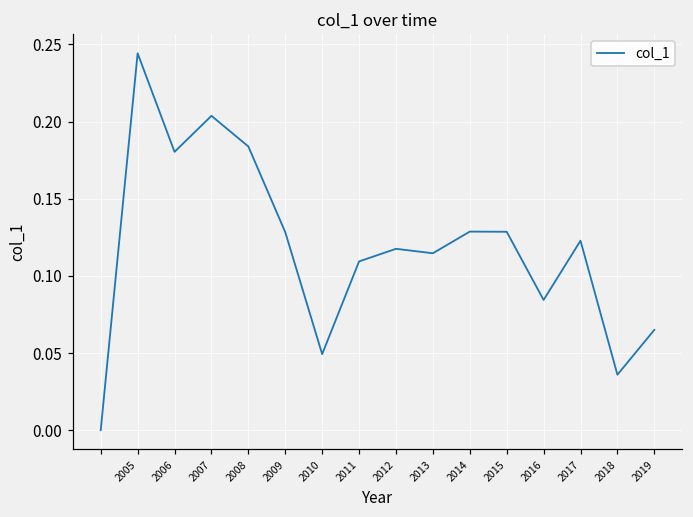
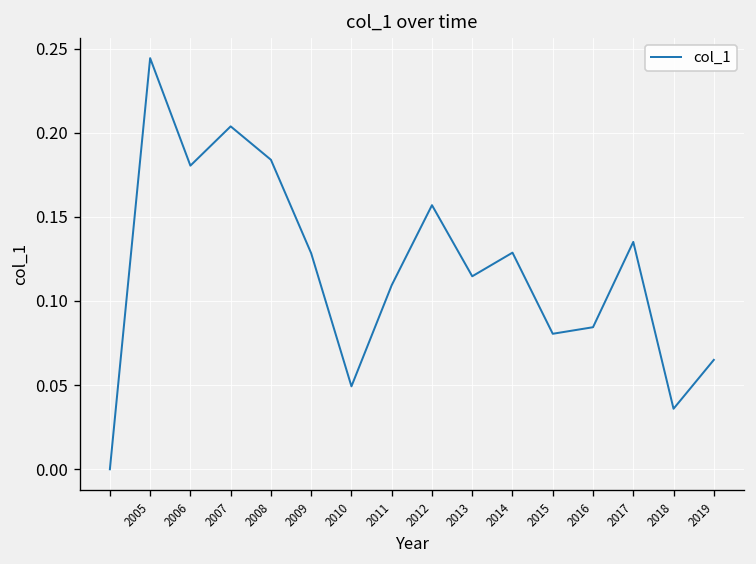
  {
    "2005": 0.244,
    "2006": 0.180,
    "2007": 0.204,
    "2008": 0.184,
    "2009": 0.128,
    "2010": 0.049,
    "2011": 0.109,
-   "2012": 0.118,
+   "2012": 0.157,
    "2013": 0.115,
    "2014": 0.129,
-   "2015": 0.129,
+   "2015": 0.081,
    "2016": 0.084,
-   "2017": 0.123,
+   "2017": 0.135,
    "2018": 0.036,
    "2019": 0.065
  }
